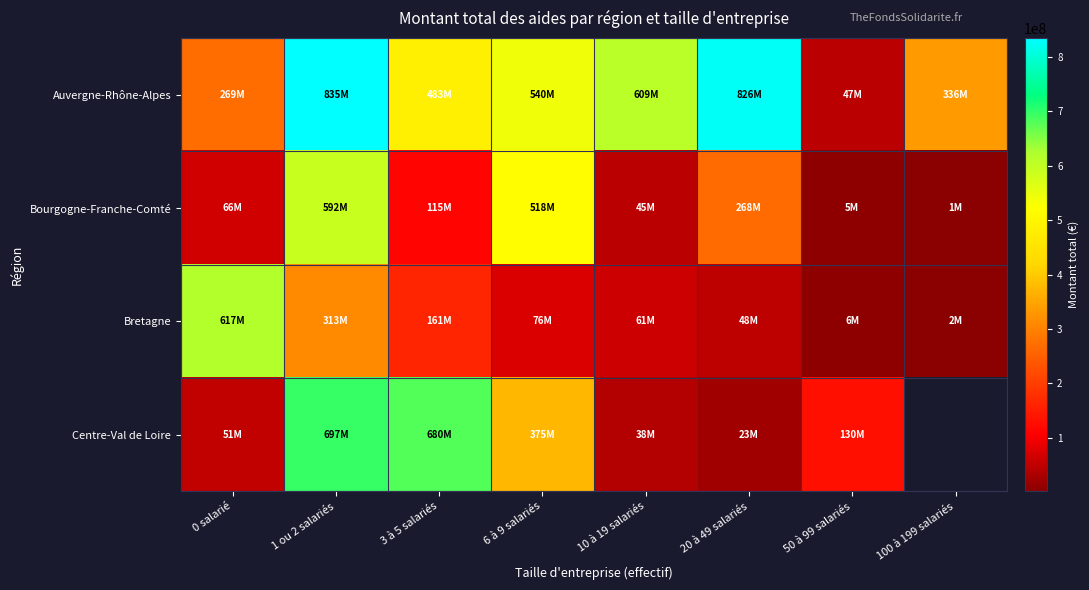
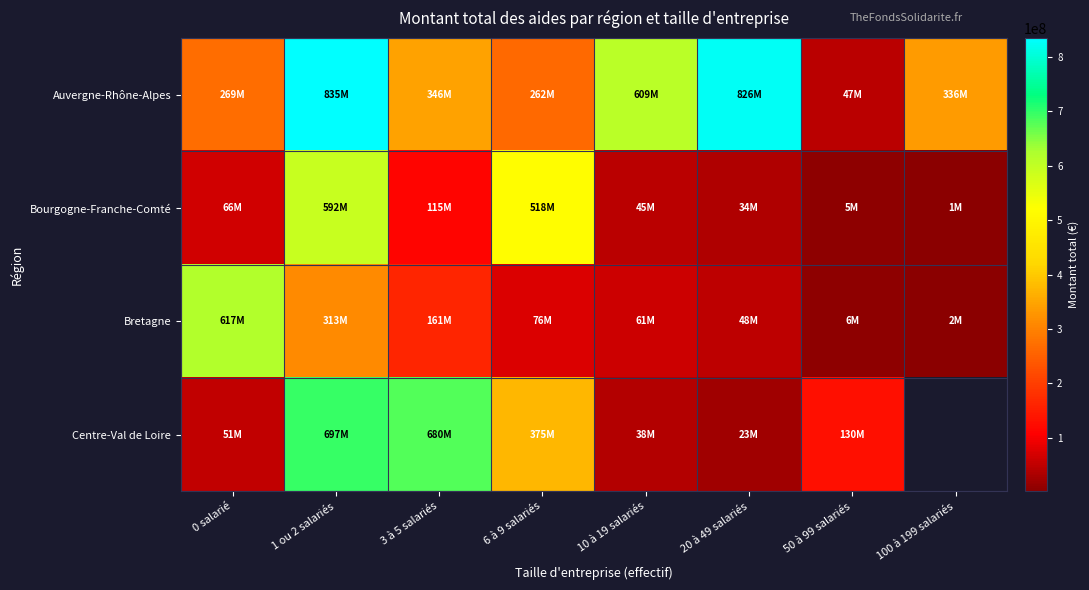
  {
    "Auvergne-Rhône-Alpes": {
      "0 salarié": "269M",
      "1 ou 2 salariés": "835M",
-     "3 à 5 salariés": "483M",
-     "6 à 9 salariés": "540M",
+     "3 à 5 salariés": "346M",
+     "6 à 9 salariés": "262M",
      "10 à 19 salariés": "609M",
      "20 à 49 salariés": "826M",
      "50 à 99 salariés": "47M",
      "100 à 199 salariés": "336M"
    },
    "Bourgogne-Franche-Comté": {
      "0 salarié": "66M",
      "1 ou 2 salariés": "592M",
      "3 à 5 salariés": "115M",
      "6 à 9 salariés": "518M",
      "10 à 19 salariés": "45M",
-     "20 à 49 salariés": "268M",
+     "20 à 49 salariés": "34M",
      "50 à 99 salariés": "5M",
      "100 à 199 salariés": "1M"
    },
    "Bretagne": {
      "0 salarié": "617M",
      "1 ou 2 salariés": "313M",
      "3 à 5 salariés": "161M",
      "6 à 9 salariés": "76M",
      "10 à 19 salariés": "61M",
      "20 à 49 salariés": "48M",
      "50 à 99 salariés": "6M",
      "100 à 199 salariés": "2M"
    },
    "Centre-Val de Loire": {
      "0 salarié": "51M",
      "1 ou 2 salariés": "697M",
      "3 à 5 salariés": "680M",
      "6 à 9 salariés": "375M",
      "10 à 19 salariés": "38M",
      "20 à 49 salariés": "23M",
      "50 à 99 salariés": "130M"
    }
  }
